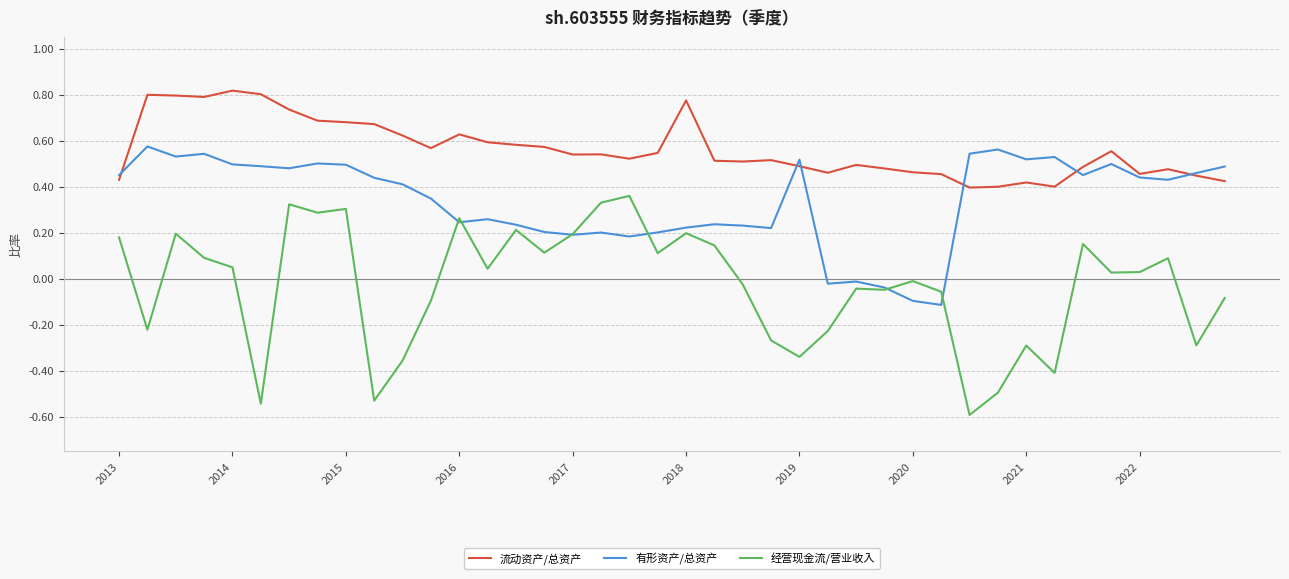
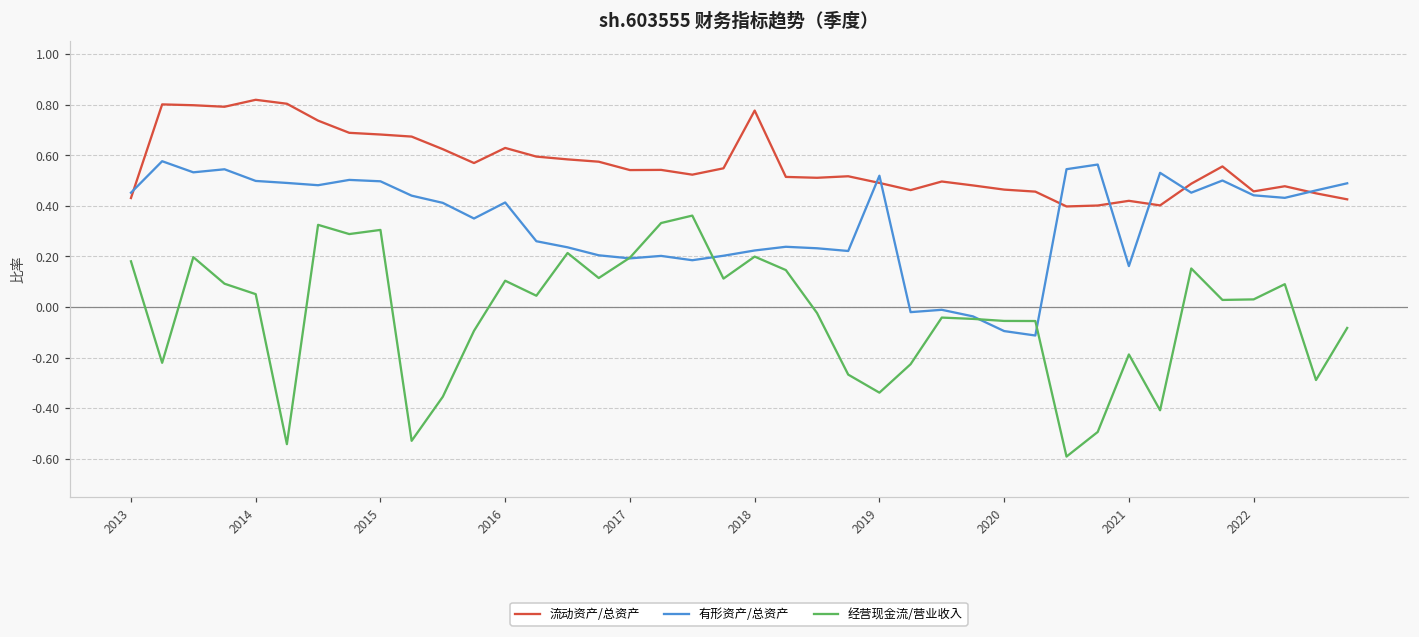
  {
    "流动资产/总资产": {
      "2013": 0.43,
      "2014": 0.82,
      "2015": 0.68,
      "2016": 0.63,
      "2017": 0.54,
      "2018": 0.78,
      "2019": 0.49,
      "2020": 0.46,
      "2021": 0.42,
      "2022": 0.46
    },
    "有形资产/总资产": {
      "2013": 0.45,
      "2014": 0.50,
      "2015": 0.50,
-     "2016": 0.25,
+     "2016": 0.41,
      "2018": 0.22,
      "2019": 0.52,
      "2020": -0.10,
-     "2021": 0.52,
+     "2021": 0.16,
      "2022": 0.44
    },
    "经营现金流/营业收入": {
      "2013": 0.18,
      "2014": 0.05,
      "2015": 0.30,
-     "2016": 0.26,
+     "2016": 0.10,
      "2018": 0.20,
      "2019": -0.34,
-     "2020": -0.01,
-     "2021": -0.29,
+     "2020": -0.06,
+     "2021": -0.19,
      "2022": 0.03
    }
  }
